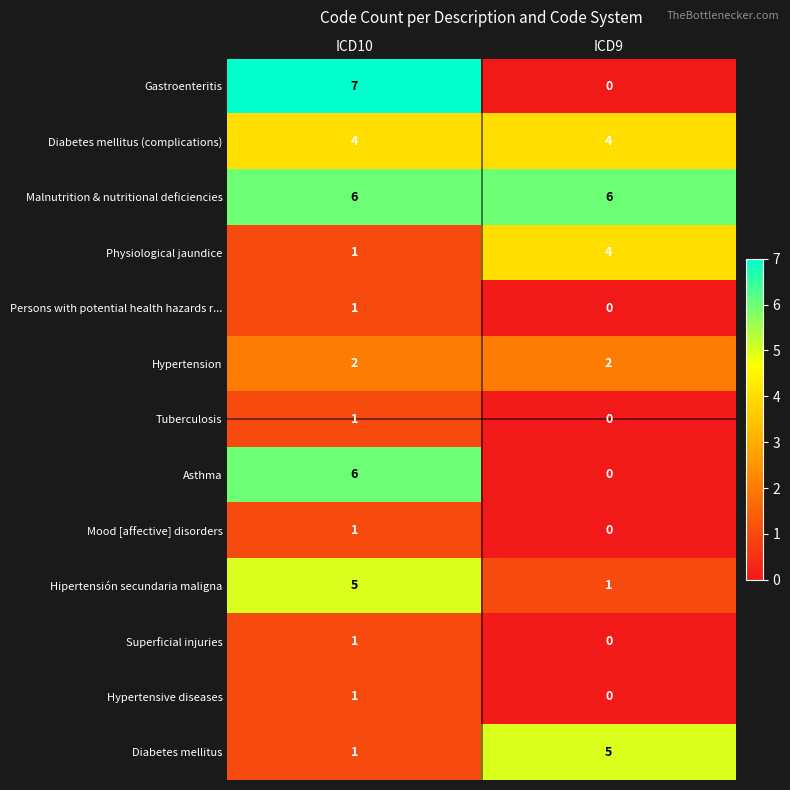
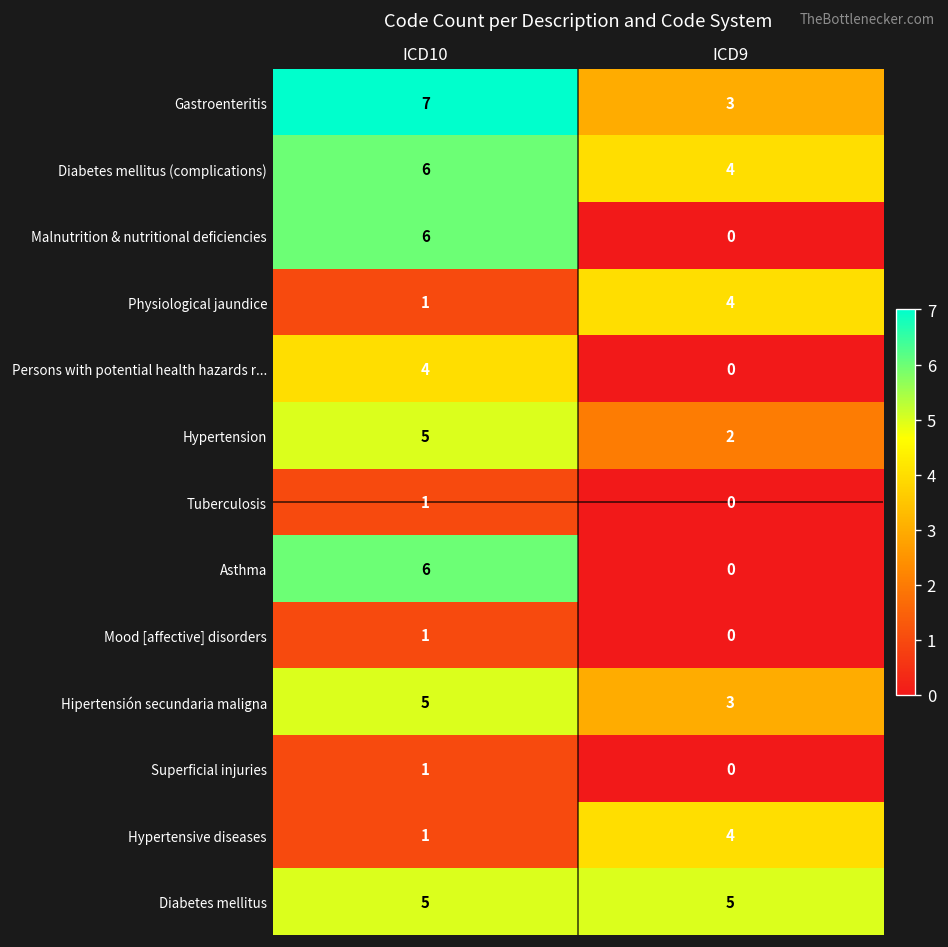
  {
    "Gastroenteritis": {
      "ICD10": 7,
-     "ICD9": 0
+     "ICD9": 3
    },
    "Diabetes mellitus (complications)": {
-     "ICD10": 4,
+     "ICD10": 6,
      "ICD9": 4
    },
    "Malnutrition & nutritional deficiencies": {
      "ICD10": 6,
-     "ICD9": 6
+     "ICD9": 0
    },
    "Physiological jaundice": {
      "ICD10": 1,
      "ICD9": 4
    },
    "Persons with potential health hazards r...": {
-     "ICD10": 1,
+     "ICD10": 4,
      "ICD9": 0
    },
    "Hypertension": {
-     "ICD10": 2,
+     "ICD10": 5,
      "ICD9": 2
    },
    "Tuberculosis": {
      "ICD10": 1,
      "ICD9": 0
    },
    "Asthma": {
      "ICD10": 6,
      "ICD9": 0
    },
    "Mood [affective] disorders": {
      "ICD10": 1,
      "ICD9": 0
    },
    "Hipertensión secundaria maligna": {
      "ICD10": 5,
-     "ICD9": 1
+     "ICD9": 3
    },
    "Superficial injuries": {
      "ICD10": 1,
      "ICD9": 0
    },
    "Hypertensive diseases": {
      "ICD10": 1,
-     "ICD9": 0
+     "ICD9": 4
    },
    "Diabetes mellitus": {
-     "ICD10": 1,
+     "ICD10": 5,
      "ICD9": 5
    }
  }
